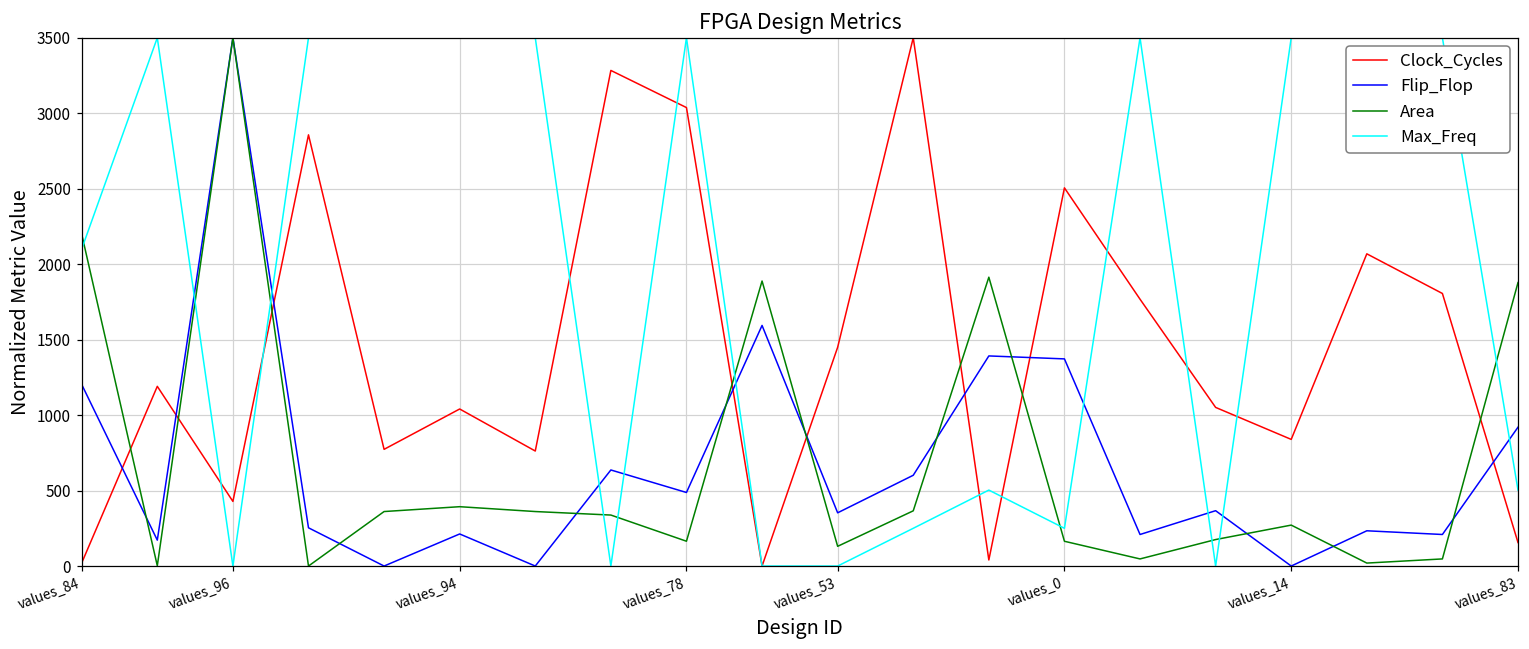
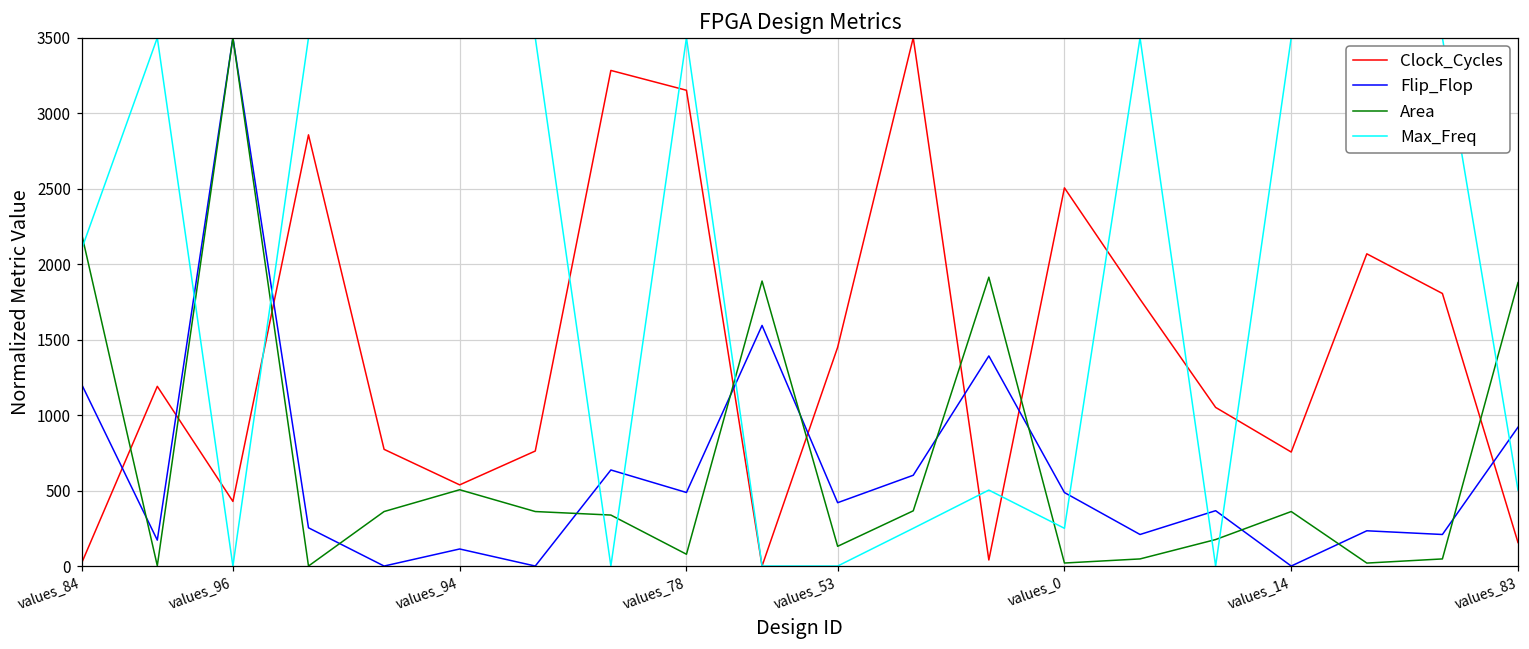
  {
    "Clock_Cycles": {
      "values_84": 20,
      "values_96": 430,
-     "values_94": 1040,
-     "values_78": 3040,
+     "values_94": 540,
+     "values_78": 3150,
      "values_53": 1450,
      "values_0": 2510,
-     "values_14": 840,
+     "values_14": 760,
      "values_83": 160
    },
    "Flip_Flop": {
      "values_84": 1200,
-     "values_94": 210,
+     "values_94": 110,
      "values_78": 490,
-     "values_53": 350,
-     "values_0": 1370,
+     "values_53": 420,
+     "values_0": 490,
      "values_14": 0,
      "values_83": 920
    },
    "Area": {
      "values_84": 2200,
-     "values_94": 390,
-     "values_78": 160,
+     "values_94": 510,
+     "values_78": 80,
      "values_53": 130,
-     "values_0": 160,
-     "values_14": 270,
+     "values_0": 20,
+     "values_14": 360,
      "values_83": 1880
    },
    "Max_Freq": {
      "values_84": 2100,
      "values_96": 0,
      "values_94": 3500,
      "values_78": 3500,
      "values_53": 0,
      "values_0": 250,
      "values_14": 3500,
      "values_83": 500
    }
  }
